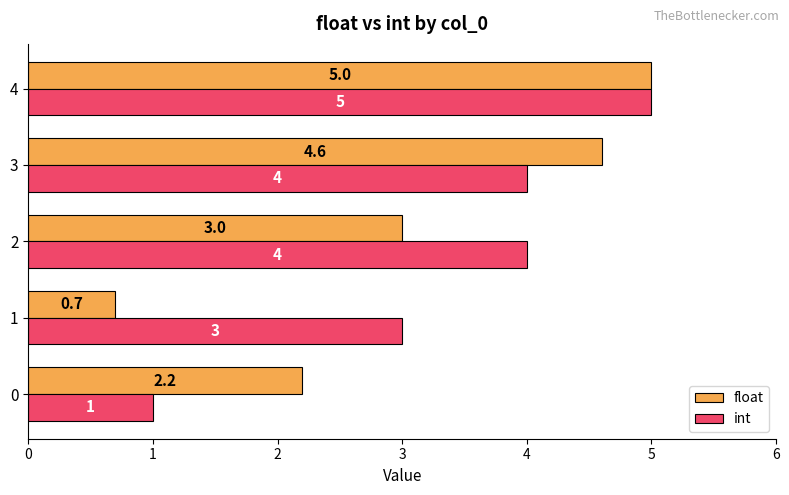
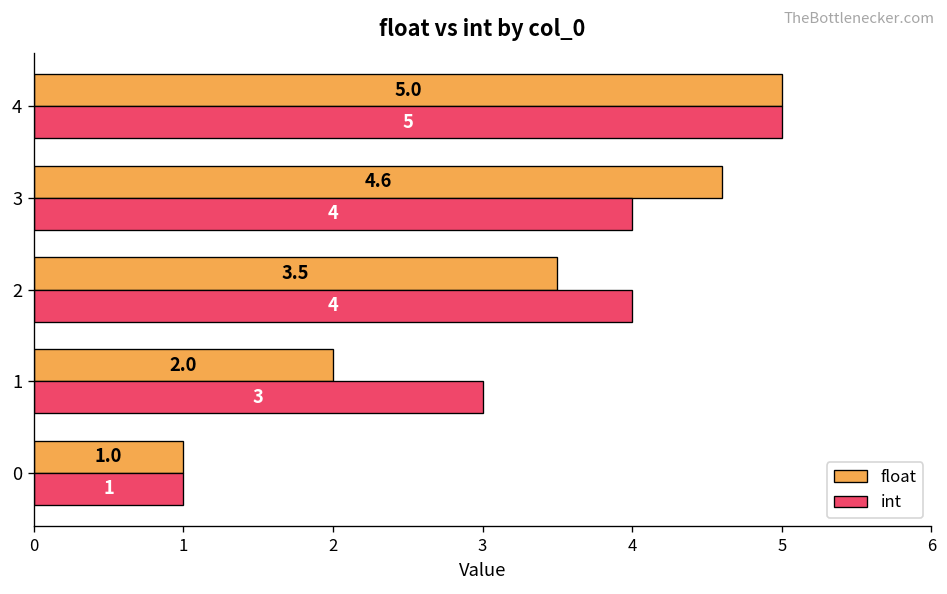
  {
    "float": {
      "4": 5.0,
      "3": 4.6,
-     "2": 3.0,
-     "1": 0.7,
-     "0": 2.2
+     "2": 3.5,
+     "1": 2.0,
+     "0": 1.0
    },
    "int": {
      "4": 5,
      "3": 4,
      "2": 4,
      "1": 3,
      "0": 1
    }
  }
